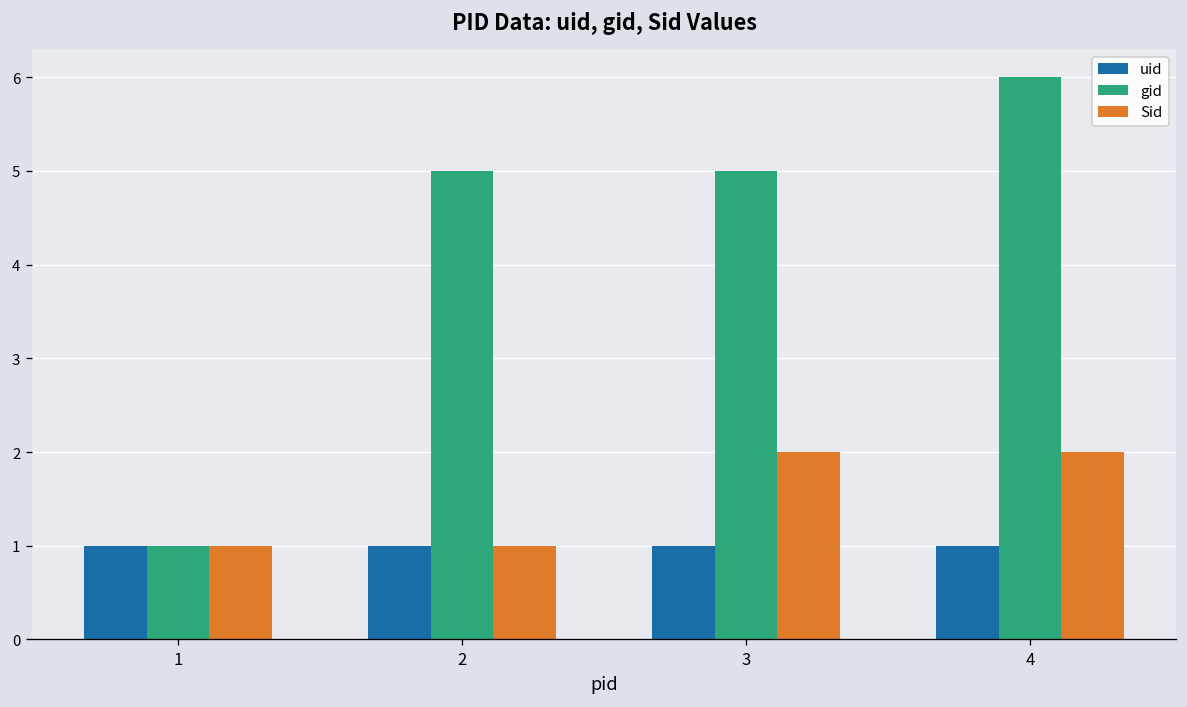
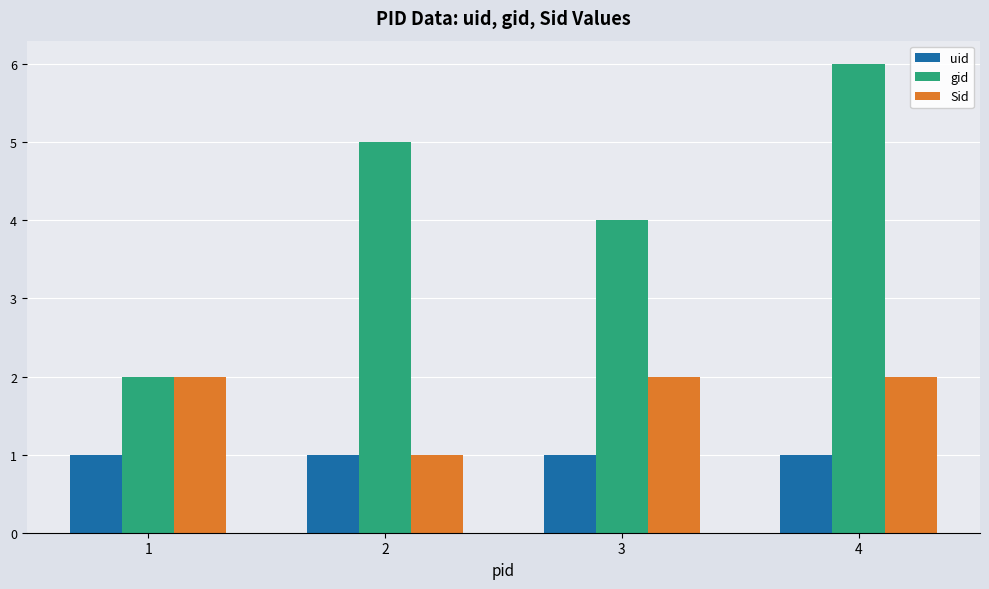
  {
    "uid": {
      "1": 1,
      "2": 1,
      "3": 1,
      "4": 1
    },
    "gid": {
-     "1": 1,
+     "1": 2,
      "2": 5,
-     "3": 5,
+     "3": 4,
      "4": 6
    },
    "Sid": {
-     "1": 1,
+     "1": 2,
      "2": 1,
      "3": 2,
      "4": 2
    }
  }
